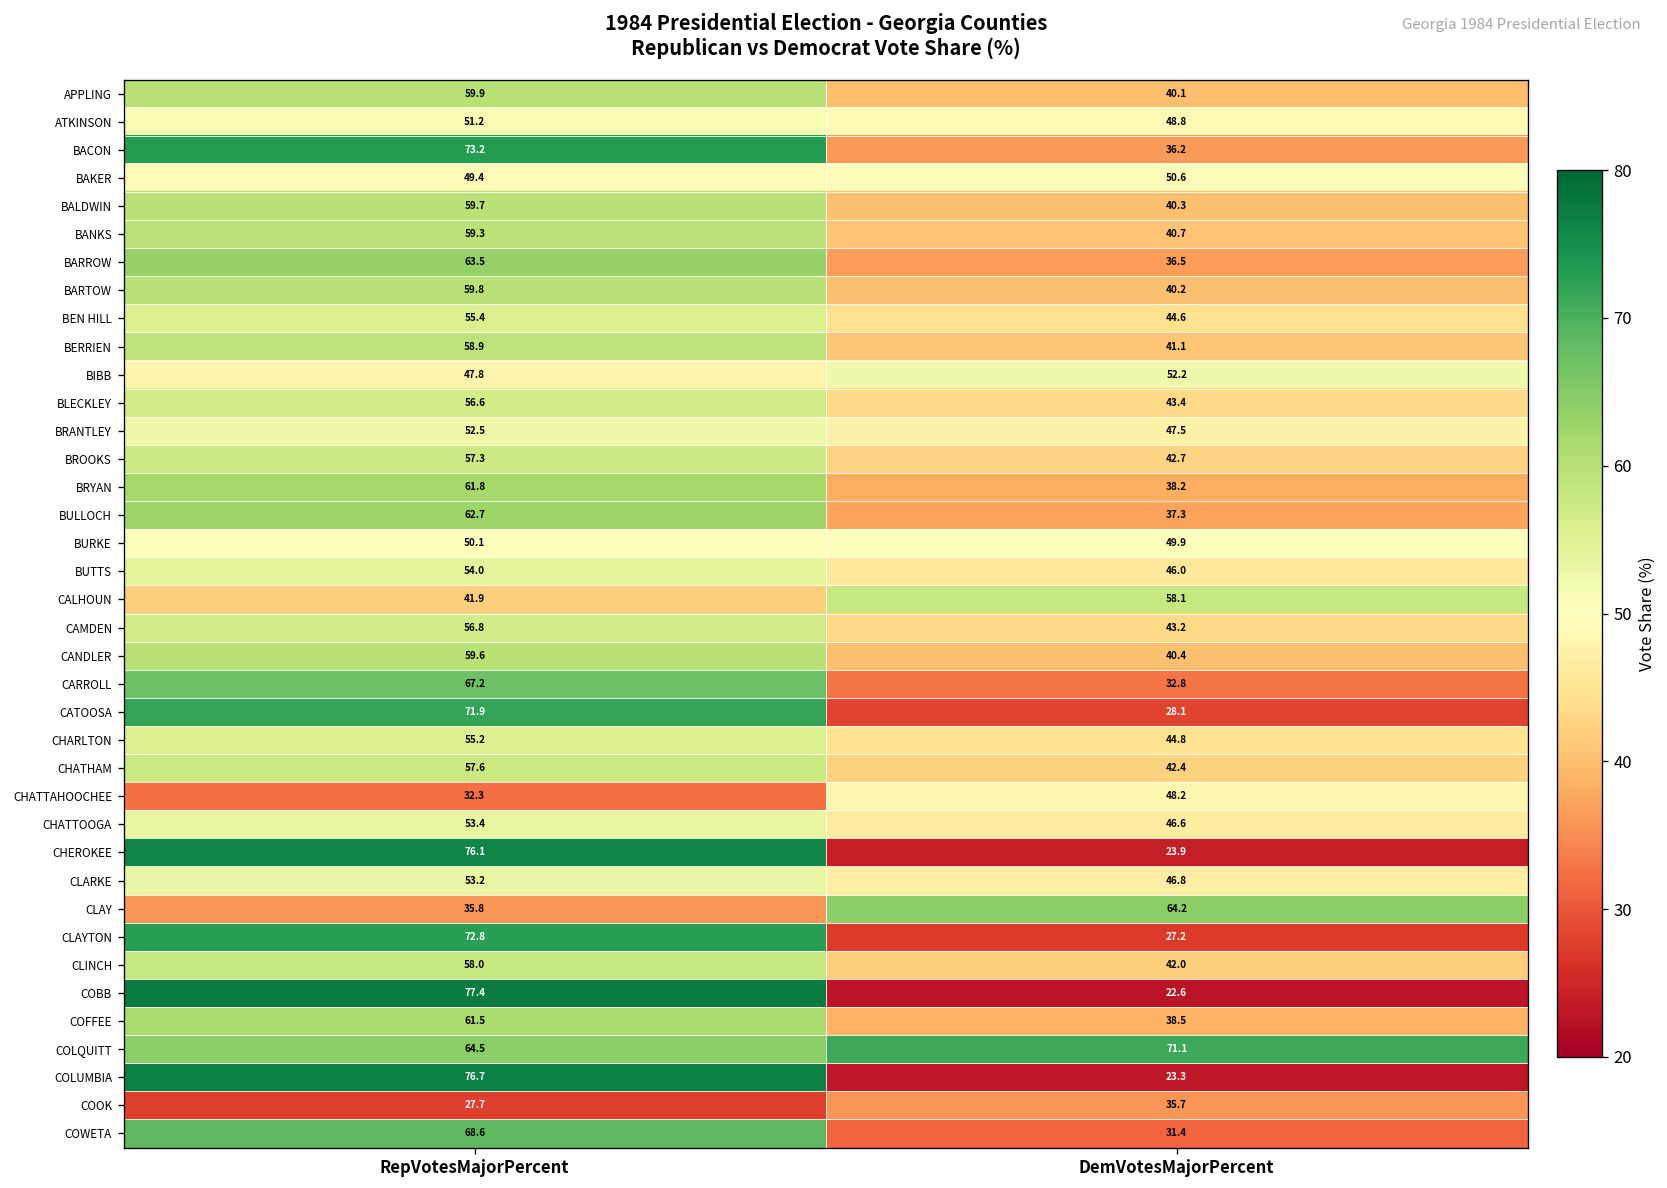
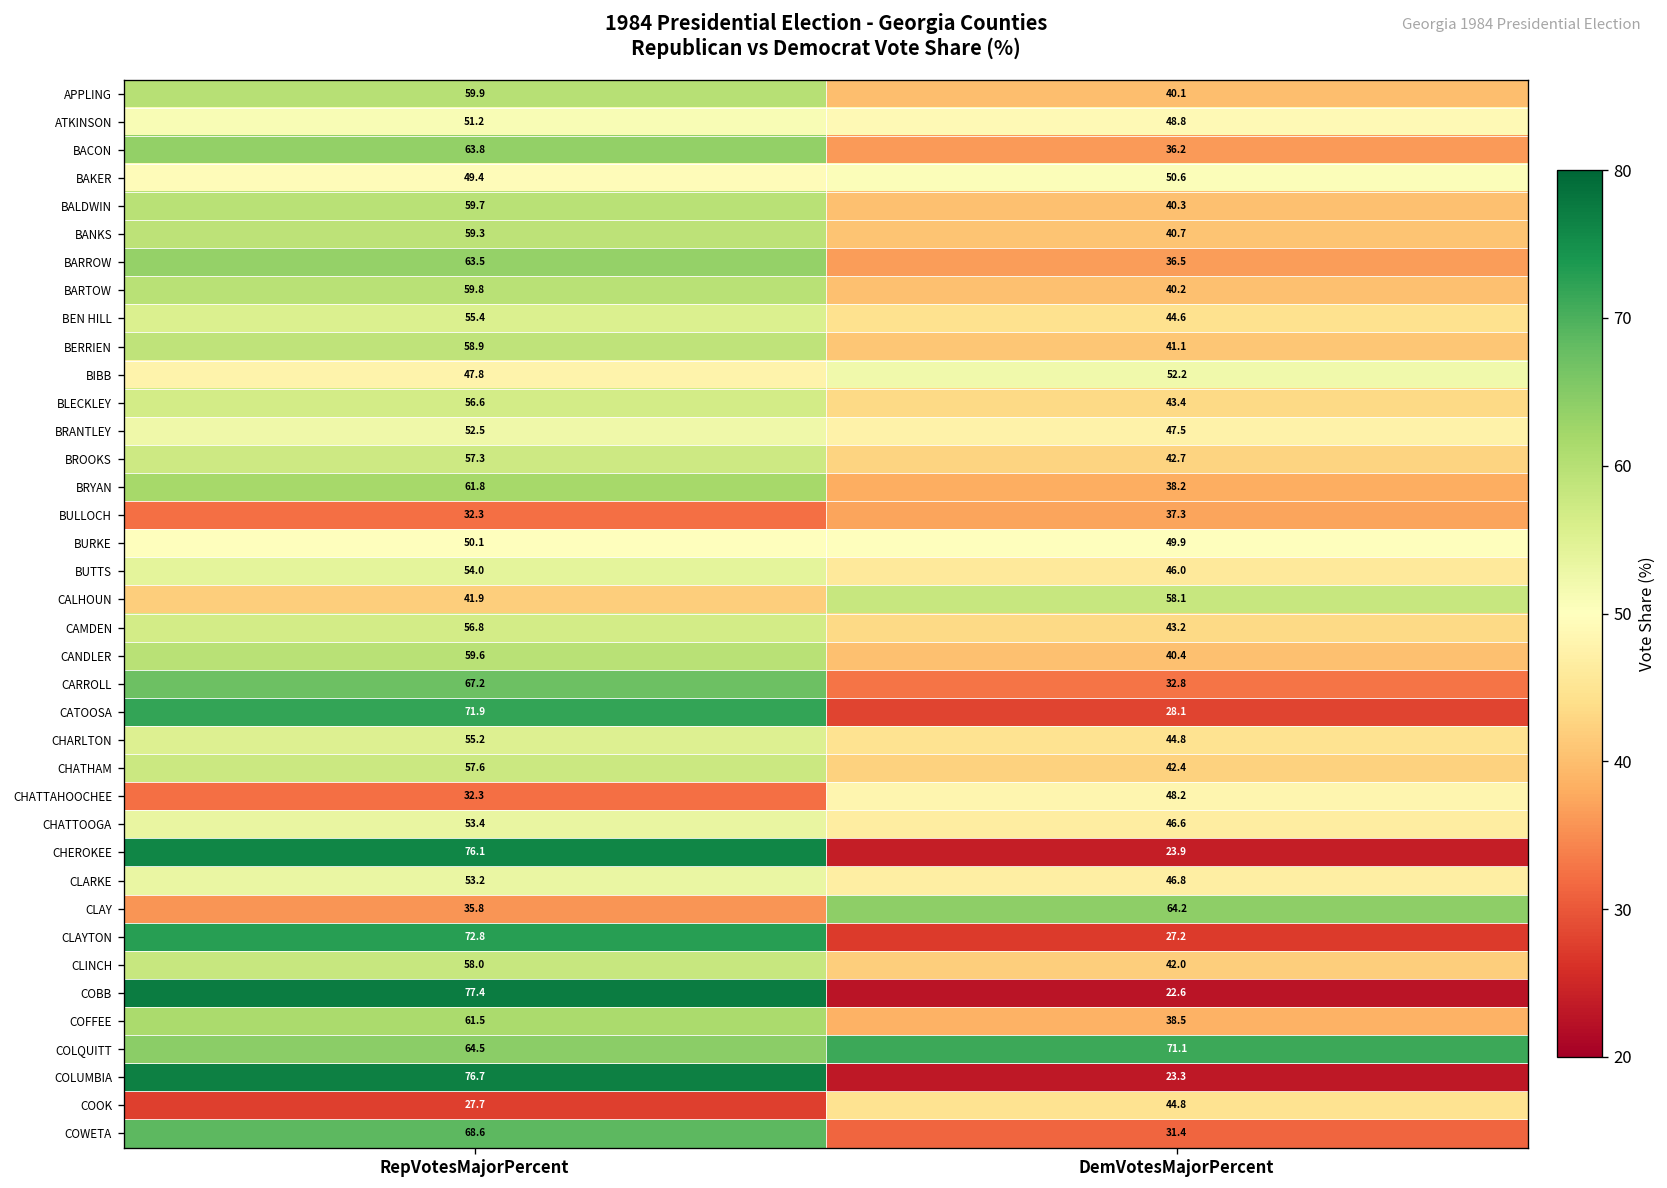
  {
    "APPLING": {
      "RepVotesMajorPercent": 59.9,
      "DemVotesMajorPercent": 40.1
    },
    "ATKINSON": {
      "RepVotesMajorPercent": 51.2,
      "DemVotesMajorPercent": 48.8
    },
    "BACON": {
-     "RepVotesMajorPercent": 73.2,
+     "RepVotesMajorPercent": 63.8,
      "DemVotesMajorPercent": 36.2
    },
    "BAKER": {
      "RepVotesMajorPercent": 49.4,
      "DemVotesMajorPercent": 50.6
    },
    "BALDWIN": {
      "RepVotesMajorPercent": 59.7,
      "DemVotesMajorPercent": 40.3
    },
    "BANKS": {
      "RepVotesMajorPercent": 59.3,
      "DemVotesMajorPercent": 40.7
    },
    "BARROW": {
      "RepVotesMajorPercent": 63.5,
      "DemVotesMajorPercent": 36.5
    },
    "BARTOW": {
      "RepVotesMajorPercent": 59.8,
      "DemVotesMajorPercent": 40.2
    },
    "BEN HILL": {
      "RepVotesMajorPercent": 55.4,
      "DemVotesMajorPercent": 44.6
    },
    "BERRIEN": {
      "RepVotesMajorPercent": 58.9,
      "DemVotesMajorPercent": 41.1
    },
    "BIBB": {
      "RepVotesMajorPercent": 47.8,
      "DemVotesMajorPercent": 52.2
    },
    "BLECKLEY": {
      "RepVotesMajorPercent": 56.6,
      "DemVotesMajorPercent": 43.4
    },
    "BRANTLEY": {
      "RepVotesMajorPercent": 52.5,
      "DemVotesMajorPercent": 47.5
    },
    "BROOKS": {
      "RepVotesMajorPercent": 57.3,
      "DemVotesMajorPercent": 42.7
    },
    "BRYAN": {
      "RepVotesMajorPercent": 61.8,
      "DemVotesMajorPercent": 38.2
    },
    "BULLOCH": {
-     "RepVotesMajorPercent": 62.7,
+     "RepVotesMajorPercent": 32.3,
      "DemVotesMajorPercent": 37.3
    },
    "BURKE": {
      "RepVotesMajorPercent": 50.1,
      "DemVotesMajorPercent": 49.9
    },
    "BUTTS": {
      "RepVotesMajorPercent": 54.0,
      "DemVotesMajorPercent": 46.0
    },
    "CALHOUN": {
      "RepVotesMajorPercent": 41.9,
      "DemVotesMajorPercent": 58.1
    },
    "CAMDEN": {
      "RepVotesMajorPercent": 56.8,
      "DemVotesMajorPercent": 43.2
    },
    "CANDLER": {
      "RepVotesMajorPercent": 59.6,
      "DemVotesMajorPercent": 40.4
    },
    "CARROLL": {
      "RepVotesMajorPercent": 67.2,
      "DemVotesMajorPercent": 32.8
    },
    "CATOOSA": {
      "RepVotesMajorPercent": 71.9,
      "DemVotesMajorPercent": 28.1
    },
    "CHARLTON": {
      "RepVotesMajorPercent": 55.2,
      "DemVotesMajorPercent": 44.8
    },
    "CHATHAM": {
      "RepVotesMajorPercent": 57.6,
      "DemVotesMajorPercent": 42.4
    },
    "CHATTAHOOCHEE": {
      "RepVotesMajorPercent": 32.3,
      "DemVotesMajorPercent": 48.2
    },
    "CHATTOOGA": {
      "RepVotesMajorPercent": 53.4,
      "DemVotesMajorPercent": 46.6
    },
    "CHEROKEE": {
      "RepVotesMajorPercent": 76.1,
      "DemVotesMajorPercent": 23.9
    },
    "CLARKE": {
      "RepVotesMajorPercent": 53.2,
      "DemVotesMajorPercent": 46.8
    },
    "CLAY": {
      "RepVotesMajorPercent": 35.8,
      "DemVotesMajorPercent": 64.2
    },
    "CLAYTON": {
      "RepVotesMajorPercent": 72.8,
      "DemVotesMajorPercent": 27.2
    },
    "CLINCH": {
      "RepVotesMajorPercent": 58.0,
      "DemVotesMajorPercent": 42.0
    },
    "COBB": {
      "RepVotesMajorPercent": 77.4,
      "DemVotesMajorPercent": 22.6
    },
    "COFFEE": {
      "RepVotesMajorPercent": 61.5,
      "DemVotesMajorPercent": 38.5
    },
    "COLQUITT": {
      "RepVotesMajorPercent": 64.5,
      "DemVotesMajorPercent": 71.1
    },
    "COLUMBIA": {
      "RepVotesMajorPercent": 76.7,
      "DemVotesMajorPercent": 23.3
    },
    "COOK": {
      "RepVotesMajorPercent": 27.7,
-     "DemVotesMajorPercent": 35.7
+     "DemVotesMajorPercent": 44.8
    },
    "COWETA": {
      "RepVotesMajorPercent": 68.6,
      "DemVotesMajorPercent": 31.4
    }
  }
